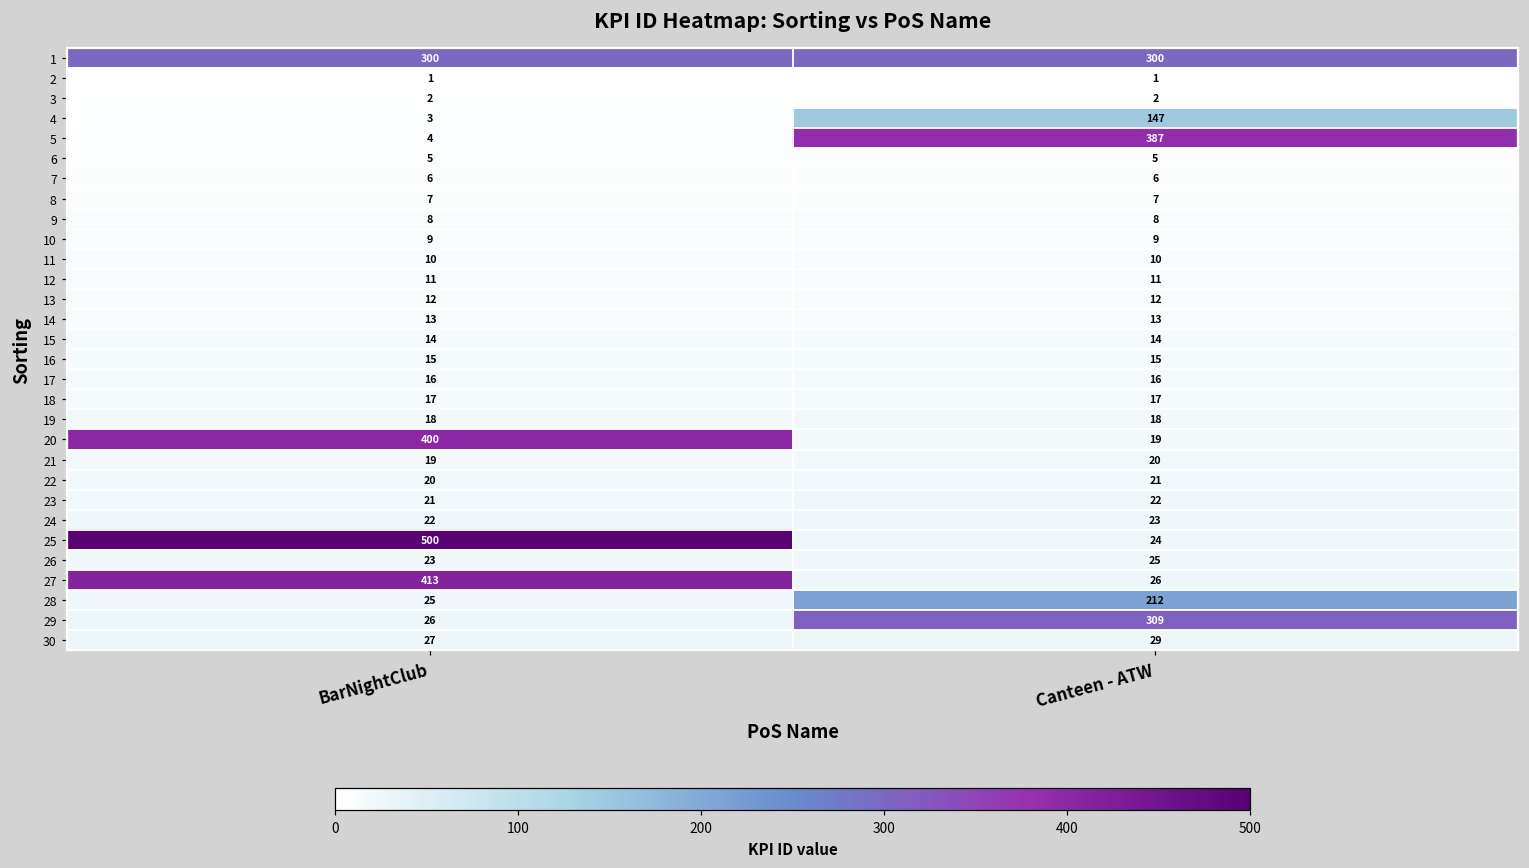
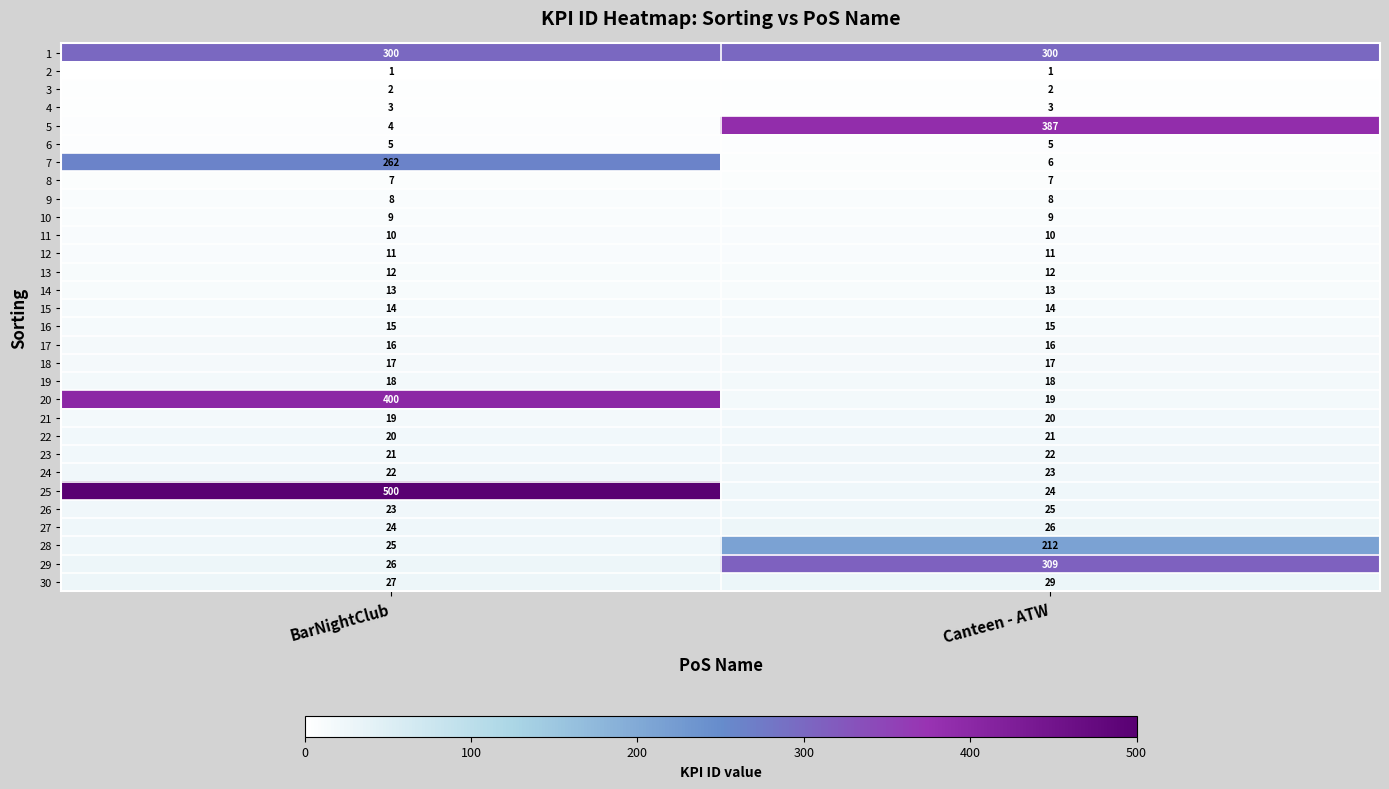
  {
    "1": {
      "BarNightClub": 300,
      "Canteen - ATW": 300
    },
    "2": {
      "BarNightClub": 1,
      "Canteen - ATW": 1
    },
    "3": {
      "BarNightClub": 2,
      "Canteen - ATW": 2
    },
    "4": {
      "BarNightClub": 3,
-     "Canteen - ATW": 147
+     "Canteen - ATW": 3
    },
    "5": {
      "BarNightClub": 4,
      "Canteen - ATW": 387
    },
    "6": {
      "BarNightClub": 5,
      "Canteen - ATW": 5
    },
    "7": {
-     "BarNightClub": 6,
+     "BarNightClub": 262,
      "Canteen - ATW": 6
    },
    "8": {
      "BarNightClub": 7,
      "Canteen - ATW": 7
    },
    "9": {
      "BarNightClub": 8,
      "Canteen - ATW": 8
    },
    "10": {
      "BarNightClub": 9,
      "Canteen - ATW": 9
    },
    "11": {
      "BarNightClub": 10,
      "Canteen - ATW": 10
    },
    "12": {
      "BarNightClub": 11,
      "Canteen - ATW": 11
    },
    "13": {
      "BarNightClub": 12,
      "Canteen - ATW": 12
    },
    "14": {
      "BarNightClub": 13,
      "Canteen - ATW": 13
    },
    "15": {
      "BarNightClub": 14,
      "Canteen - ATW": 14
    },
    "16": {
      "BarNightClub": 15,
      "Canteen - ATW": 15
    },
    "17": {
      "BarNightClub": 16,
      "Canteen - ATW": 16
    },
    "18": {
      "BarNightClub": 17,
      "Canteen - ATW": 17
    },
    "19": {
      "BarNightClub": 18,
      "Canteen - ATW": 18
    },
    "20": {
      "BarNightClub": 400,
      "Canteen - ATW": 19
    },
    "21": {
      "BarNightClub": 19,
      "Canteen - ATW": 20
    },
    "22": {
      "BarNightClub": 20,
      "Canteen - ATW": 21
    },
    "23": {
      "BarNightClub": 21,
      "Canteen - ATW": 22
    },
    "24": {
      "BarNightClub": 22,
      "Canteen - ATW": 23
    },
    "25": {
      "BarNightClub": 500,
      "Canteen - ATW": 24
    },
    "26": {
      "BarNightClub": 23,
      "Canteen - ATW": 25
    },
    "27": {
-     "BarNightClub": 413,
+     "BarNightClub": 24,
      "Canteen - ATW": 26
    },
    "28": {
      "BarNightClub": 25,
      "Canteen - ATW": 212
    },
    "29": {
      "BarNightClub": 26,
      "Canteen - ATW": 309
    },
    "30": {
      "BarNightClub": 27,
      "Canteen - ATW": 29
    }
  }
